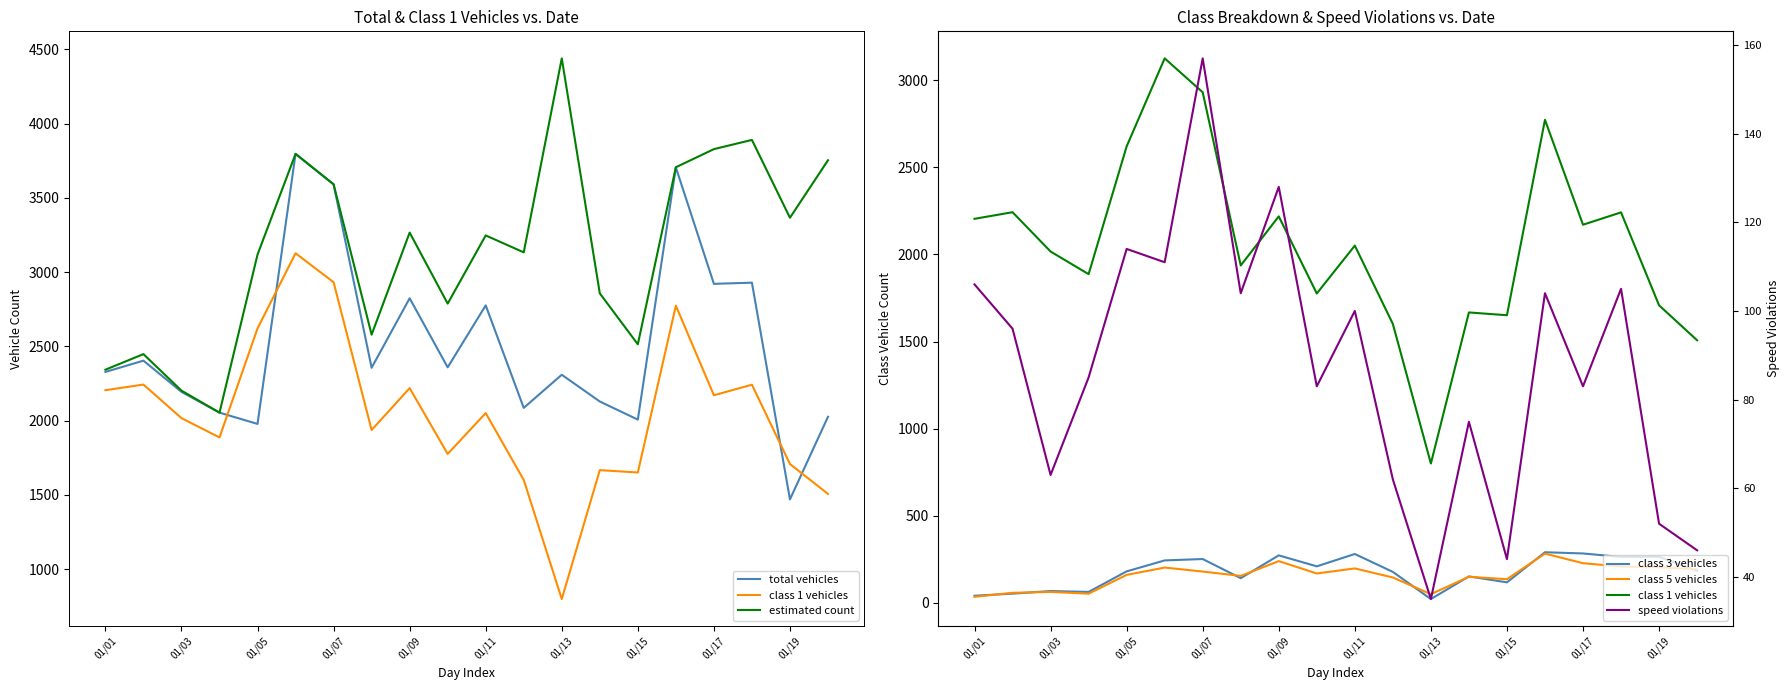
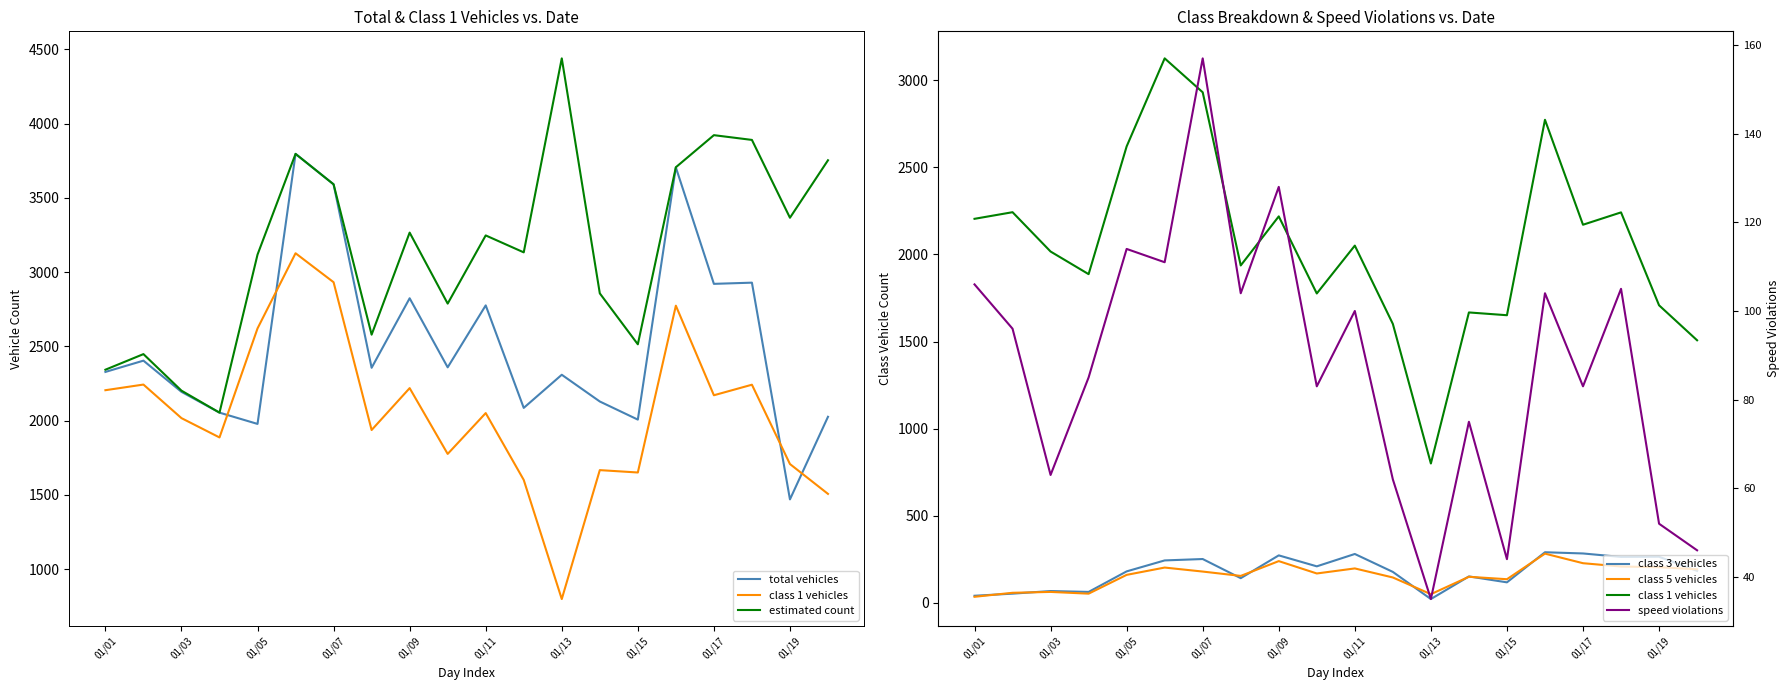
  {
    "Total & Class 1 Vehicles vs. Date": {
      "total vehicles": {
        "01/05": 1980,
        "01/09": 2820,
        "01/11": 2780,
        "01/13": 2310,
        "01/15": 2010,
        "01/17": 2920,
        "01/19": 1470
      },
      "estimated count": {
        "01/05": 3120,
        "01/09": 3270,
        "01/11": 3250,
        "01/13": 4440,
        "01/15": 2510,
-       "01/17": 3830,
+       "01/17": 3920,
        "01/19": 3370
      }
    }
  }
